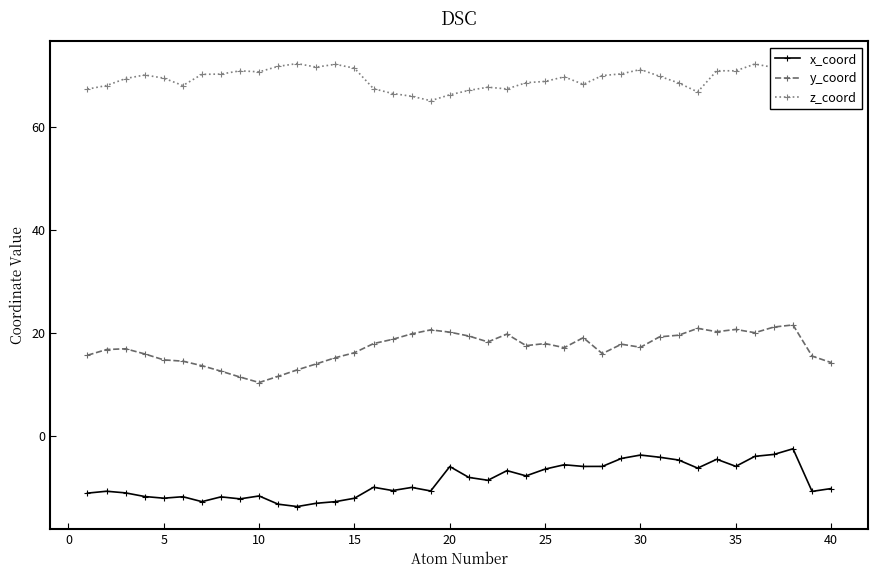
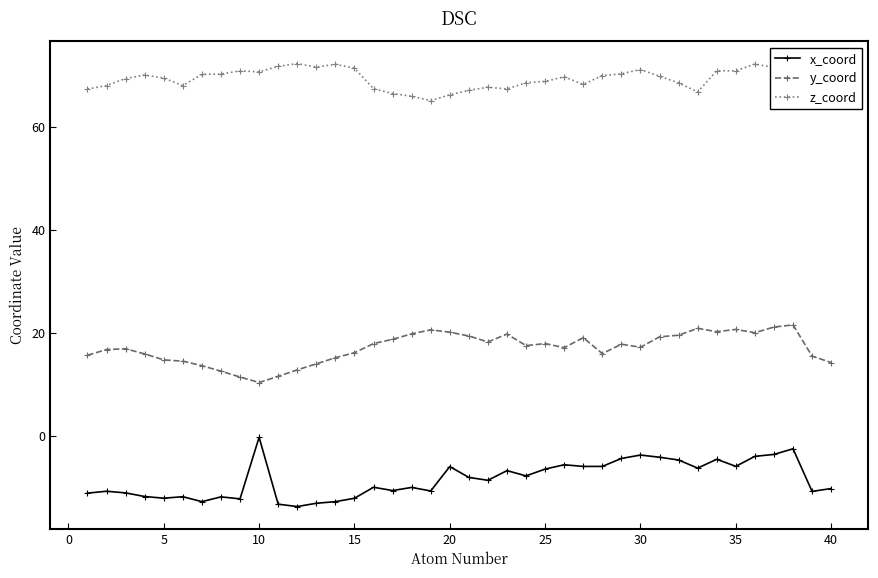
  {
    "x_coord": {
      "5": -12,
-     "10": -12,
+     "10": 0,
      "15": -12,
      "20": -6,
      "25": -6,
      "30": -4,
      "35": -6,
      "40": -10
    }
  }
